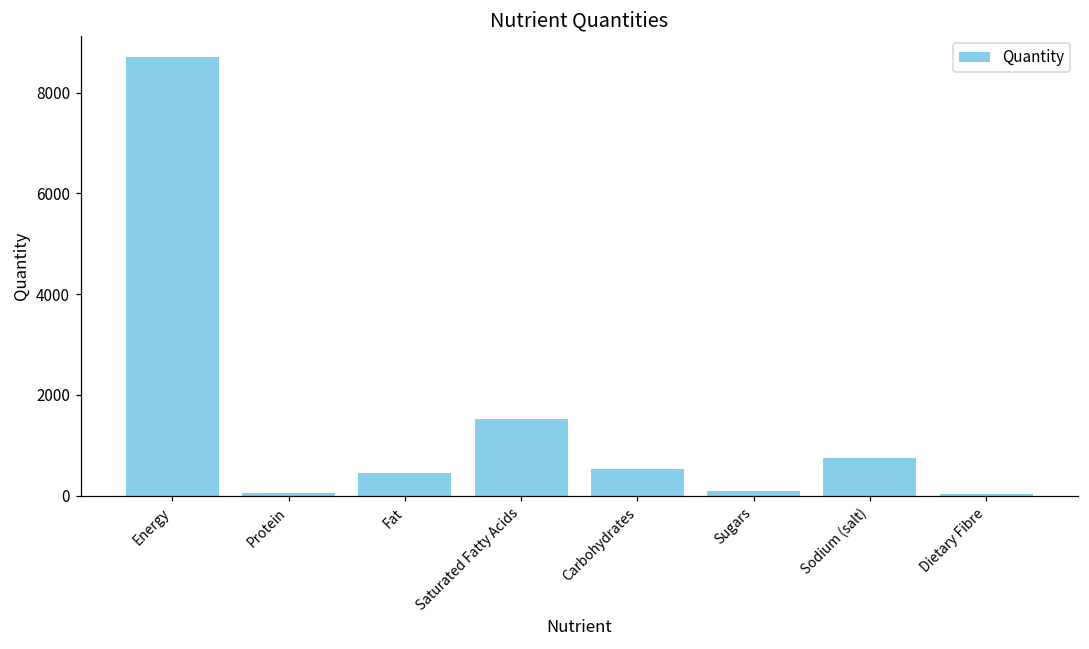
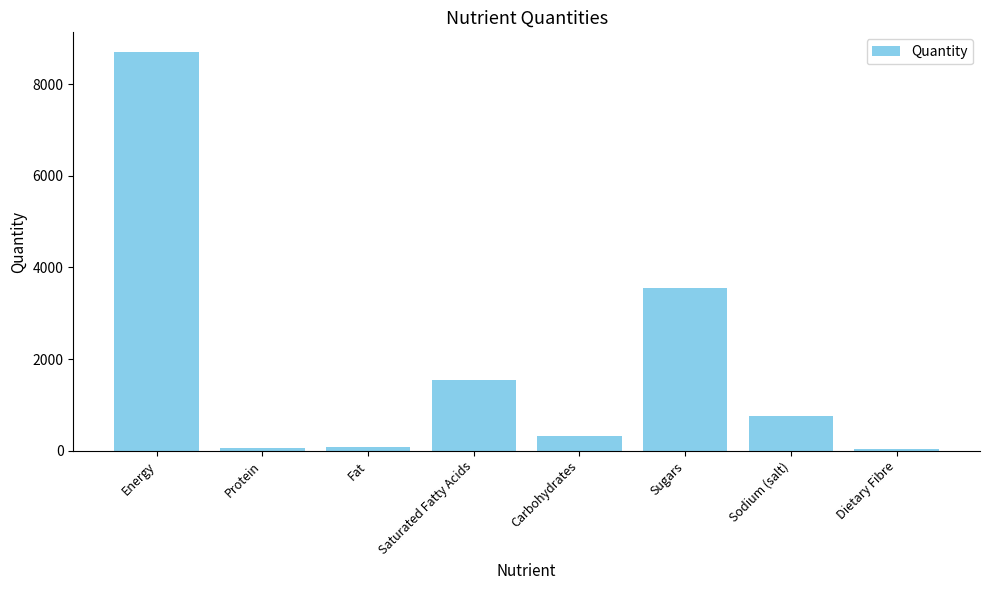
  {
    "Energy": 8700,
-   "Fat": 400,
+   "Fat": 100,
    "Saturated Fatty Acids": 1500,
-   "Carbohydrates": 500,
-   "Sugars": 100,
+   "Carbohydrates": 300,
+   "Sugars": 3500,
    "Sodium (salt)": 700
  }
